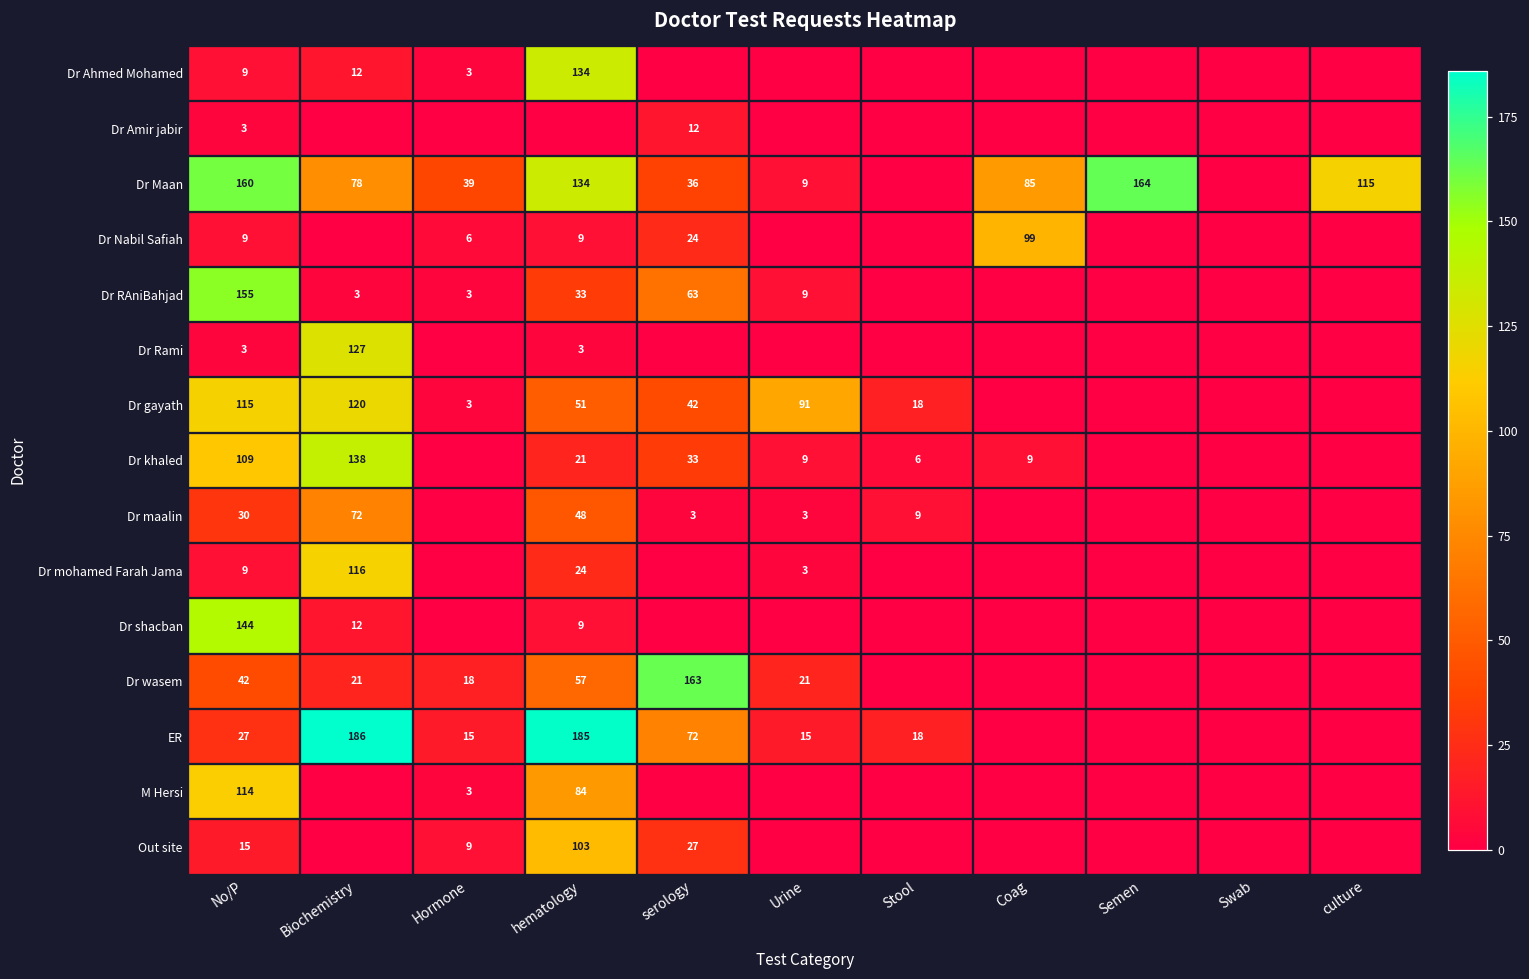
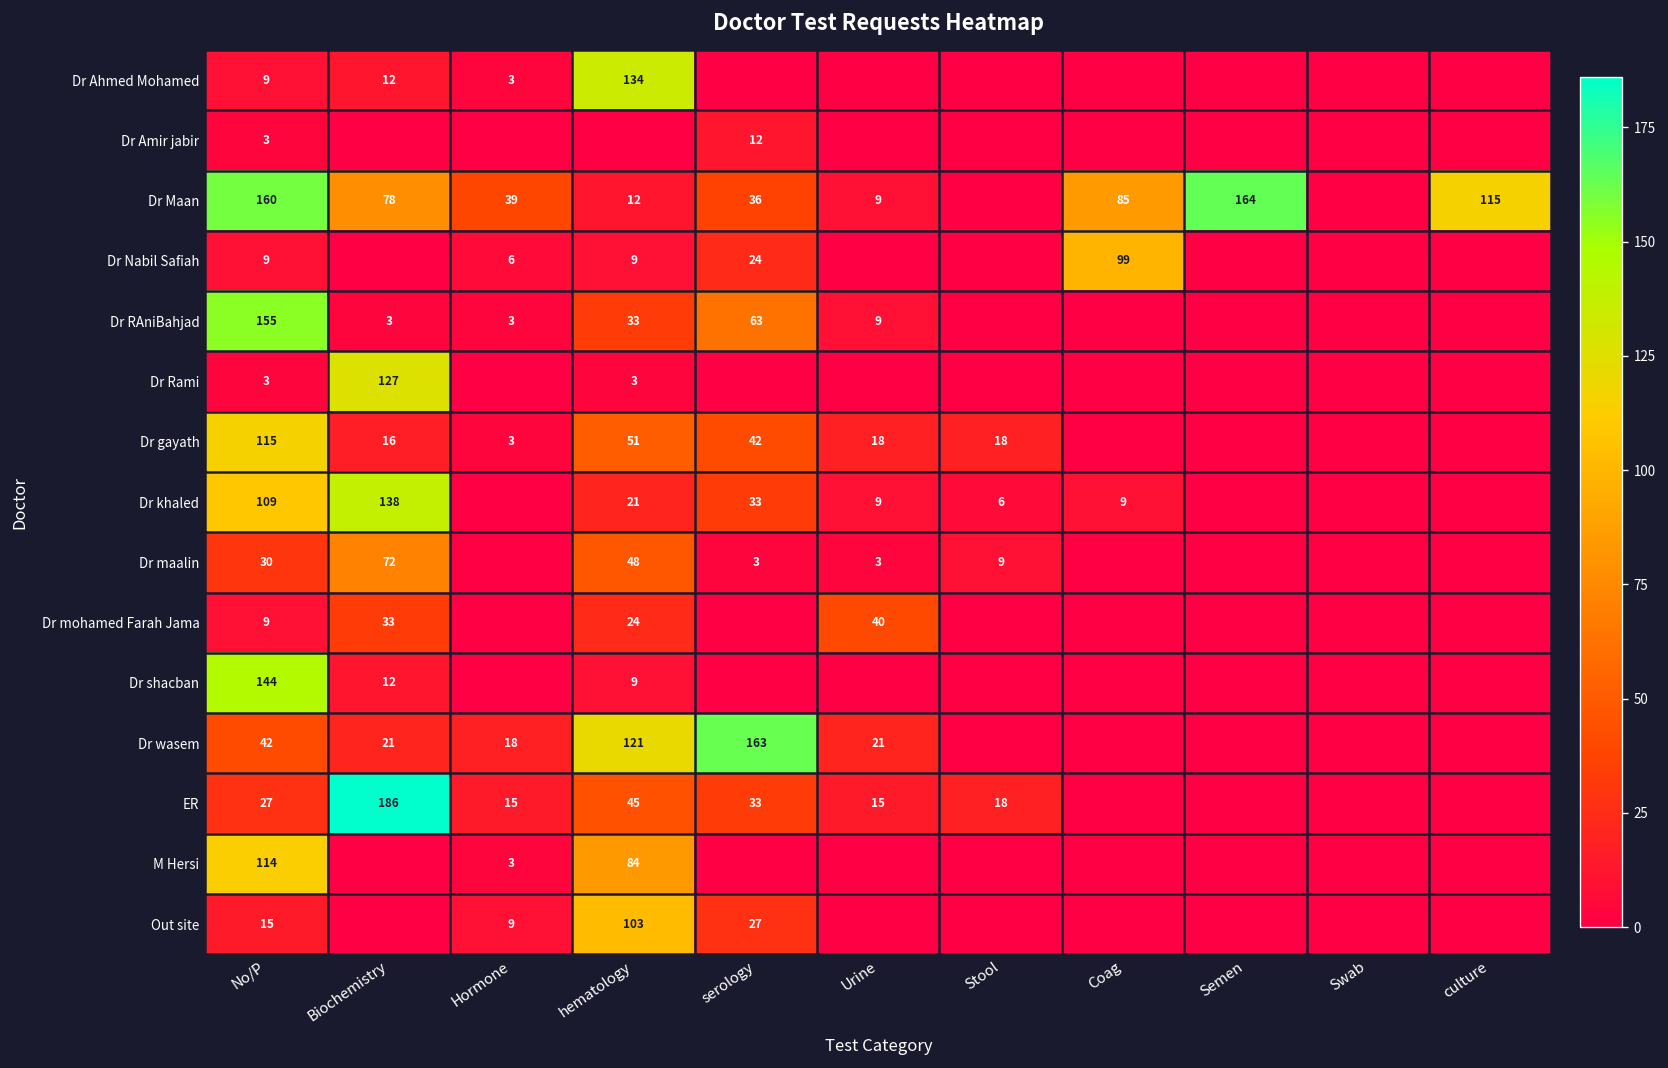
  {
    "Dr Ahmed Mohamed": {
      "No/P": 9,
      "Biochemistry": 12,
      "Hormone": 3,
      "hematology": 134
    },
    "Dr Amir jabir": {
      "No/P": 3,
      "serology": 12
    },
    "Dr Maan": {
      "No/P": 160,
      "Biochemistry": 78,
      "Hormone": 39,
-     "hematology": 134,
+     "hematology": 12,
      "serology": 36,
      "Urine": 9,
      "Coag": 85,
      "Semen": 164,
      "culture": 115
    },
    "Dr Nabil Safiah": {
      "No/P": 9,
      "Hormone": 6,
      "hematology": 9,
      "serology": 24,
      "Coag": 99
    },
    "Dr RAniBahjad": {
      "No/P": 155,
      "Biochemistry": 3,
      "Hormone": 3,
      "hematology": 33,
      "serology": 63,
      "Urine": 9
    },
    "Dr Rami": {
      "No/P": 3,
      "Biochemistry": 127,
      "hematology": 3
    },
    "Dr gayath": {
      "No/P": 115,
-     "Biochemistry": 120,
+     "Biochemistry": 16,
      "Hormone": 3,
      "hematology": 51,
      "serology": 42,
-     "Urine": 91,
+     "Urine": 18,
      "Stool": 18
    },
    "Dr khaled": {
      "No/P": 109,
      "Biochemistry": 138,
      "hematology": 21,
      "serology": 33,
      "Urine": 9,
      "Stool": 6,
      "Coag": 9
    },
    "Dr maalin": {
      "No/P": 30,
      "Biochemistry": 72,
      "hematology": 48,
      "serology": 3,
      "Urine": 3,
      "Stool": 9
    },
    "Dr mohamed Farah Jama": {
      "No/P": 9,
-     "Biochemistry": 116,
+     "Biochemistry": 33,
      "hematology": 24,
-     "Urine": 3
+     "Urine": 40
    },
    "Dr shacban": {
      "No/P": 144,
      "Biochemistry": 12,
      "hematology": 9
    },
    "Dr wasem": {
      "No/P": 42,
      "Biochemistry": 21,
      "Hormone": 18,
-     "hematology": 57,
+     "hematology": 121,
      "serology": 163,
      "Urine": 21
    },
    "ER": {
      "No/P": 27,
      "Biochemistry": 186,
      "Hormone": 15,
-     "hematology": 185,
-     "serology": 72,
+     "hematology": 45,
+     "serology": 33,
      "Urine": 15,
      "Stool": 18
    },
    "M Hersi": {
      "No/P": 114,
      "Hormone": 3,
      "hematology": 84
    },
    "Out site": {
      "No/P": 15,
      "Hormone": 9,
      "hematology": 103,
      "serology": 27
    }
  }
